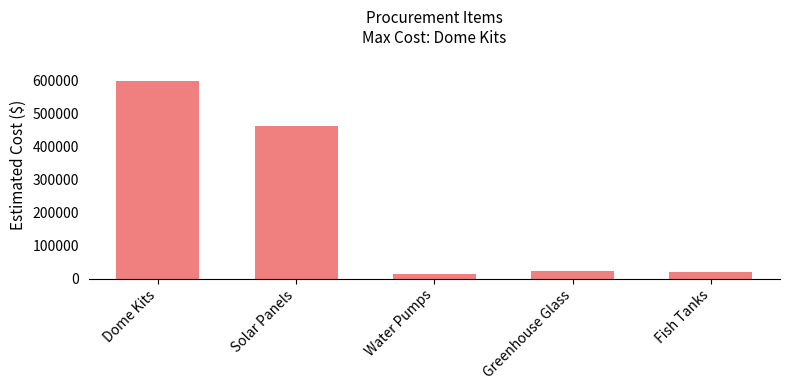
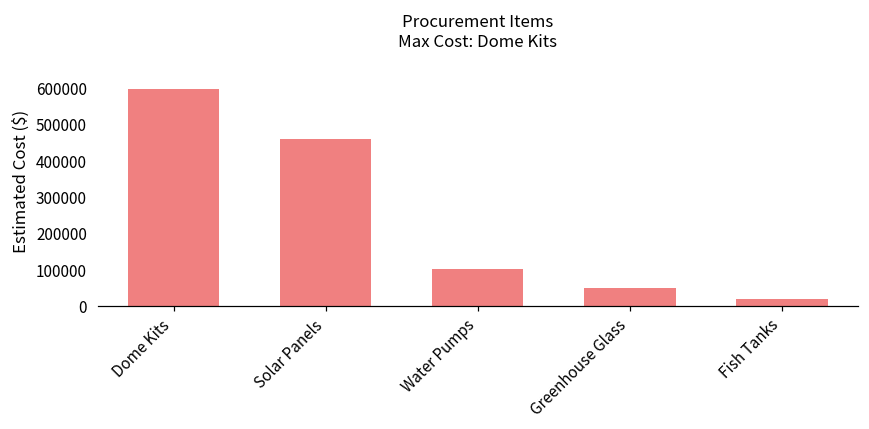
  {
    "Dome Kits": 600000,
    "Solar Panels": 460000,
-   "Water Pumps": 20000,
-   "Greenhouse Glass": 20000,
+   "Water Pumps": 100000,
+   "Greenhouse Glass": 50000,
    "Fish Tanks": 20000
  }
